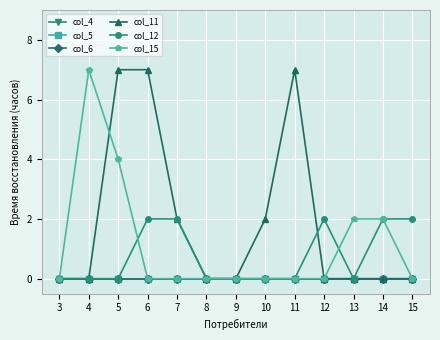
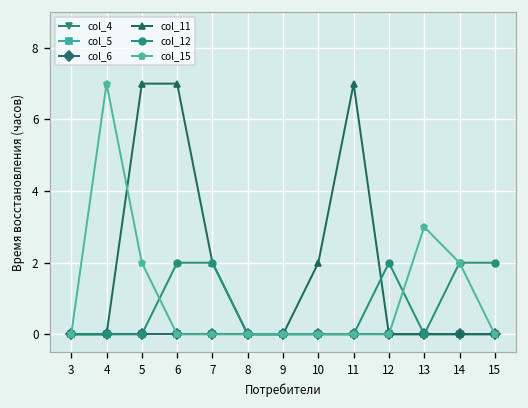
  {
    "col_15": {
      "4": 7,
-     "5": 4,
-     "13": 2
+     "5": 2,
+     "13": 3
    }
  }
